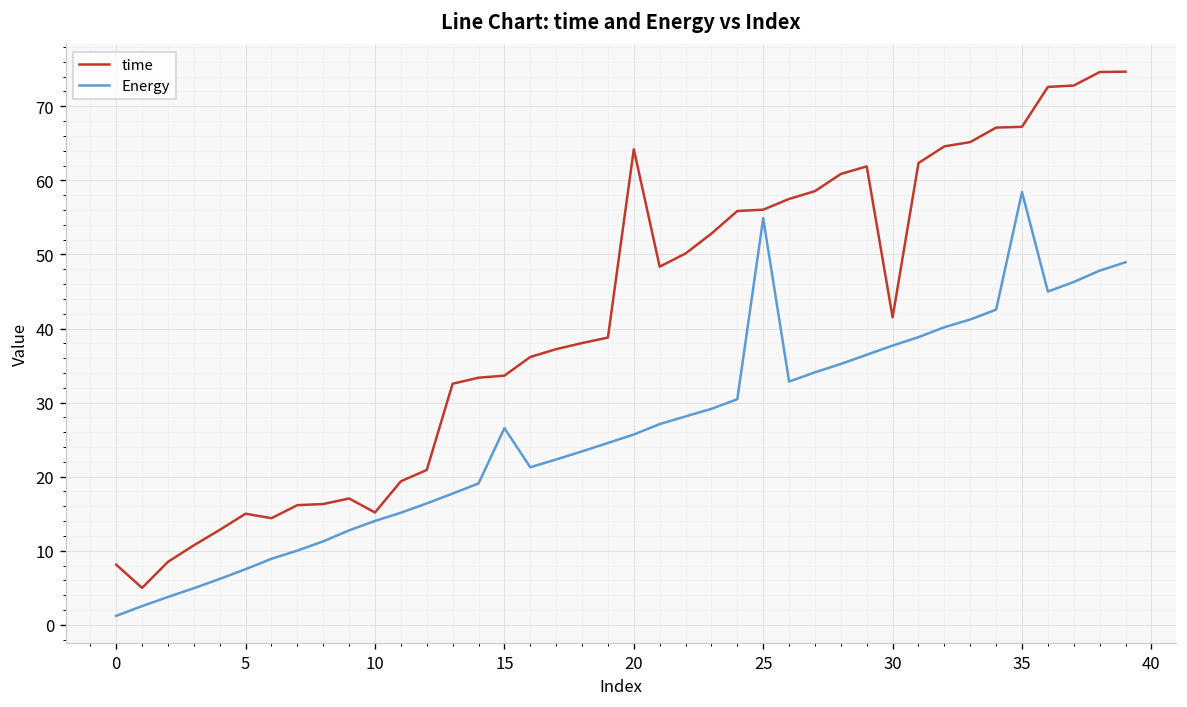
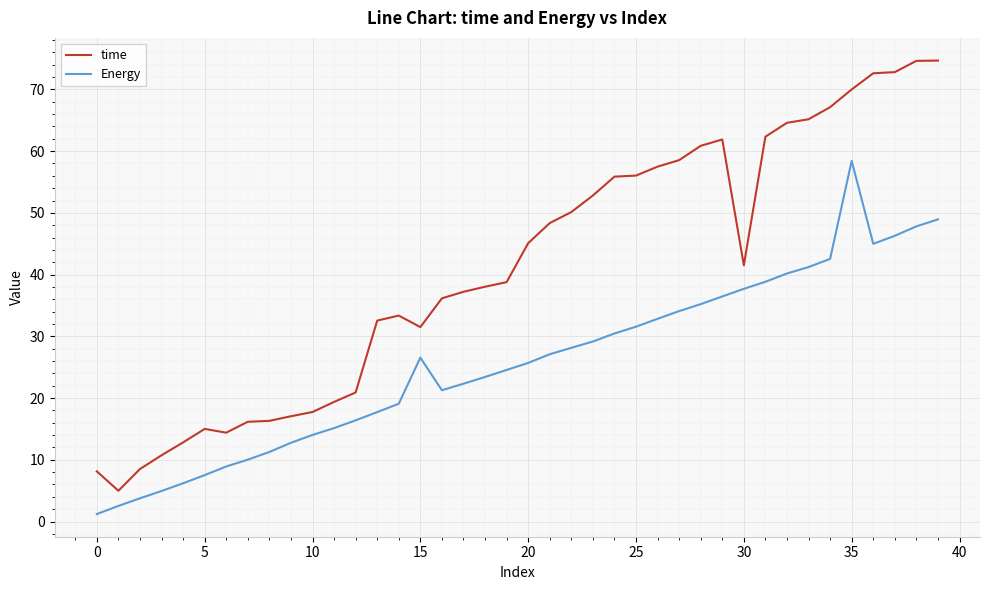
  {
    "time": {
      "0": 8,
      "5": 15,
-     "10": 15,
-     "15": 34,
-     "20": 64,
+     "10": 18,
+     "15": 31,
+     "20": 45,
      "25": 56,
      "30": 42,
-     "35": 67
+     "35": 70
    },
    "Energy": {
      "0": 1,
      "5": 8,
      "10": 14,
      "15": 27,
      "20": 26,
-     "25": 55,
+     "25": 32,
      "30": 38,
      "35": 58
    }
  }
